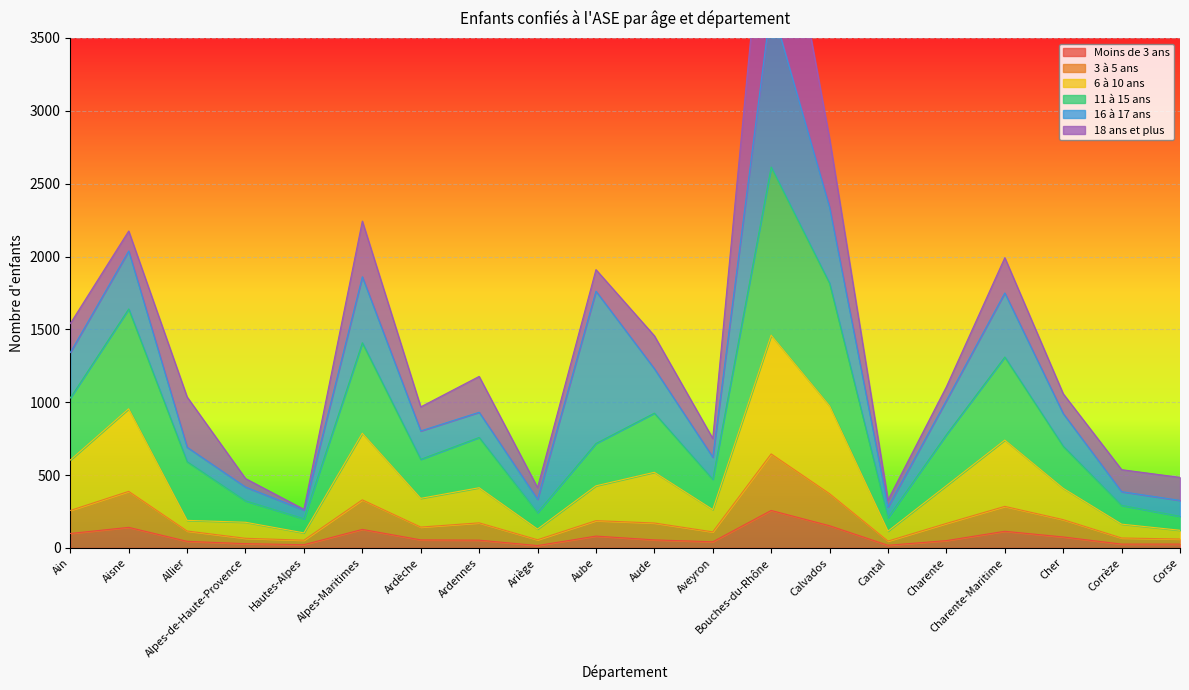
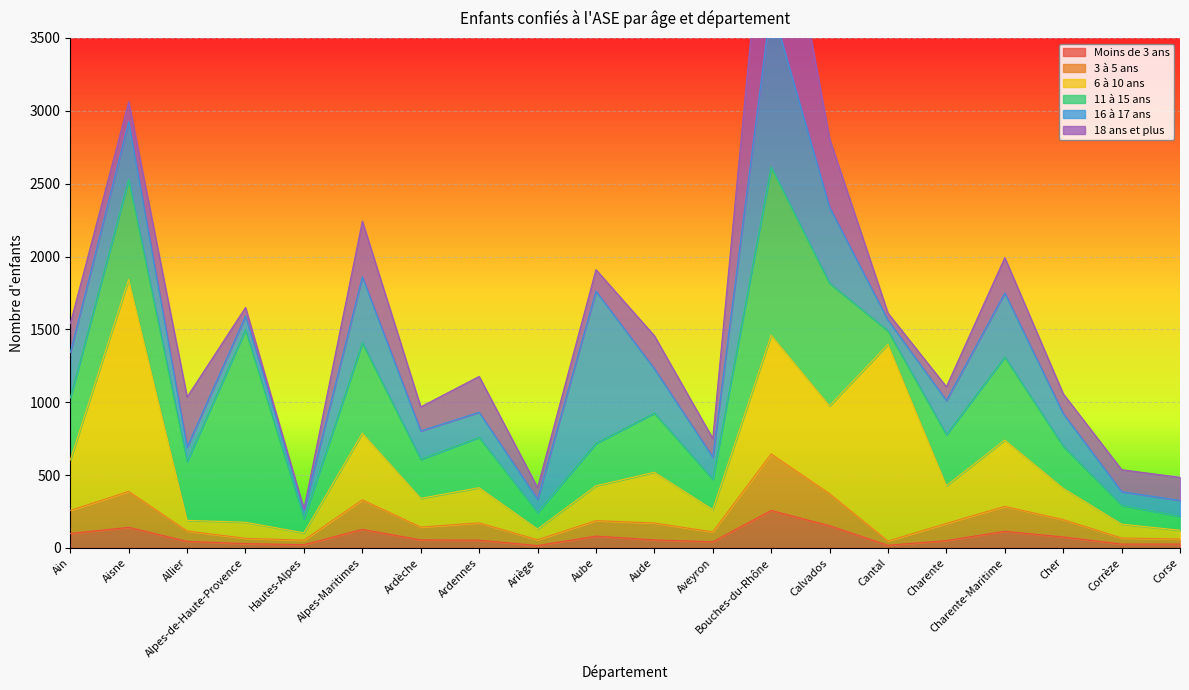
  {
    "6 à 10 ans": {
      "Ain": 350,
-     "Aisne": 570,
+     "Aisne": 1460,
      "Allier": 70,
      "Alpes-de-Haute-Provence": 110,
      "Hautes-Alpes": 50,
      "Alpes-Maritimes": 460,
      "Ardèche": 200,
      "Ardennes": 240,
      "Ariège": 70,
      "Aube": 240,
      "Aude": 350,
      "Aveyron": 150,
      "Bouches-du-Rhône": 820,
      "Calvados": 600,
-     "Cantal": 70,
+     "Cantal": 1350,
      "Charente": 260,
      "Charente-Maritime": 460,
      "Cher": 220,
      "Corrèze": 100,
      "Corse": 60
    },
    "11 à 15 ans": {
      "Ain": 430,
      "Aisne": 690,
      "Allier": 400,
-     "Alpes-de-Haute-Provence": 150,
+     "Alpes-de-Haute-Provence": 1320,
      "Hautes-Alpes": 100,
      "Alpes-Maritimes": 620,
      "Ardèche": 270,
      "Ardennes": 350,
      "Ariège": 110,
      "Aube": 290,
      "Aude": 410,
      "Aveyron": 210,
      "Bouches-du-Rhône": 1150,
      "Calvados": 840,
      "Cantal": 90,
      "Charente": 350,
      "Charente-Maritime": 570,
      "Cher": 290,
      "Corrèze": 130,
      "Corse": 100
    },
    "16 à 17 ans": {
      "Ain": 310,
      "Aisne": 400,
      "Allier": 100,
      "Alpes-de-Haute-Provence": 100,
      "Alpes-Maritimes": 450,
      "Ardèche": 200,
      "Ardennes": 170,
      "Ariège": 90,
      "Aube": 1050,
      "Aude": 310,
      "Aveyron": 150,
      "Calvados": 520,
      "Cantal": 70,
      "Charente": 240,
      "Charente-Maritime": 440,
      "Cher": 220,
      "Corrèze": 90,
      "Corse": 110
    },
    "18 ans et plus": {
      "Ain": 200,
      "Aisne": 140,
      "Allier": 350,
      "Alpes-de-Haute-Provence": 60,
      "Alpes-Maritimes": 380,
      "Ardèche": 170,
      "Ardennes": 250,
      "Ariège": 80,
      "Aube": 150,
      "Aude": 230,
      "Aveyron": 130,
      "Calvados": 470,
      "Cantal": 50,
      "Charente": 90,
      "Charente-Maritime": 240,
      "Cher": 140,
      "Corrèze": 150,
      "Corse": 160
    }
  }
